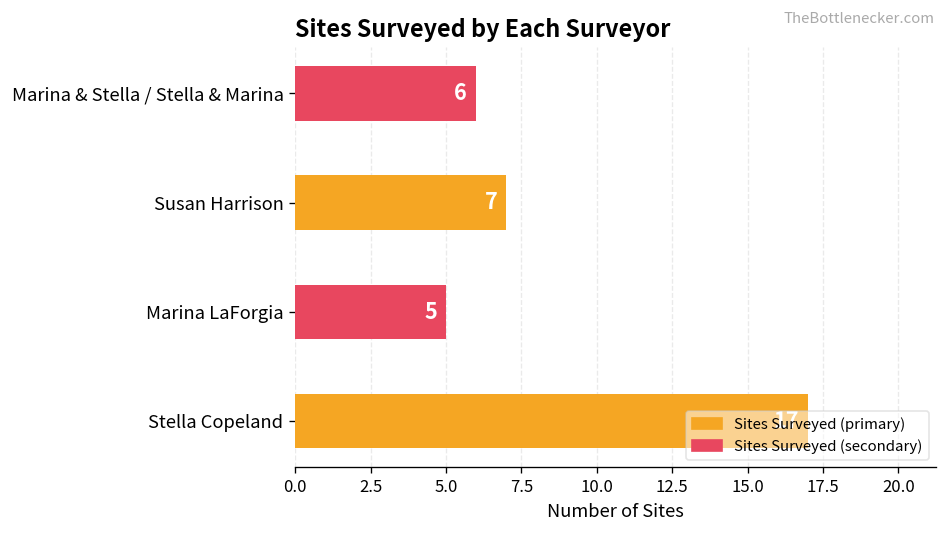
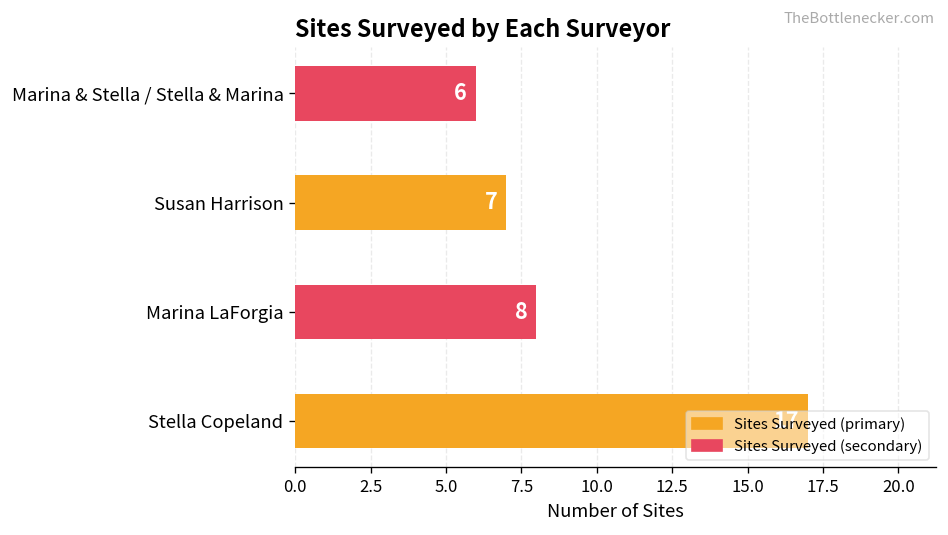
  {
    "Marina & Stella / Stella & Marina": 6,
    "Susan Harrison": 7,
-   "Marina LaForgia": 5
+   "Marina LaForgia": 8
  }
